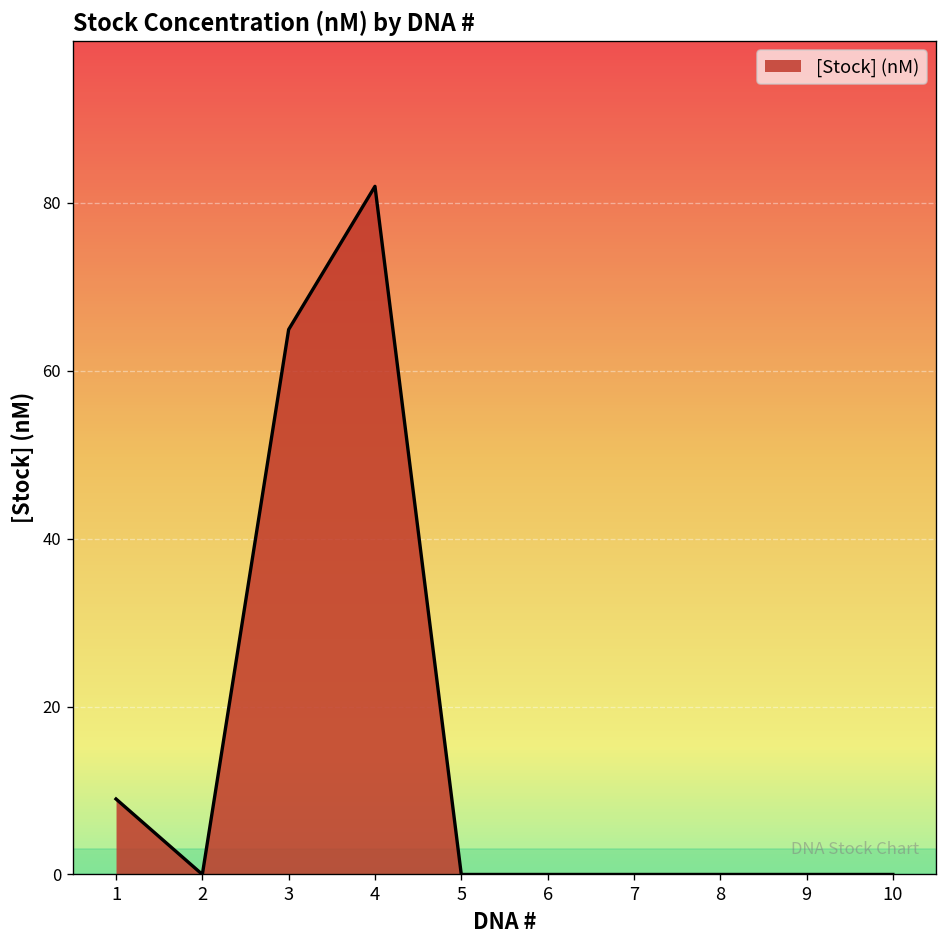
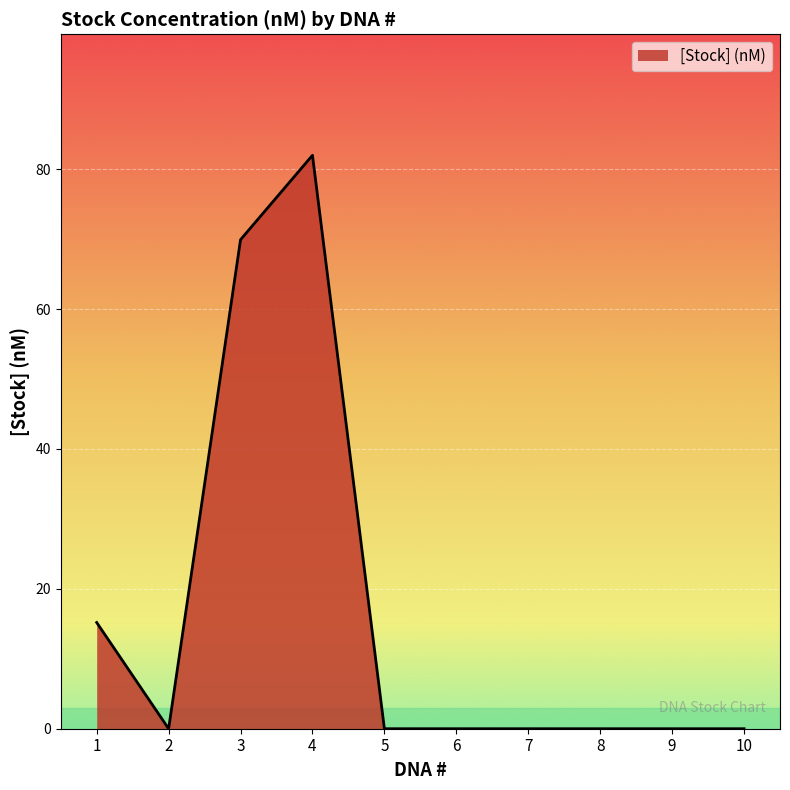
  {
-   "1": 9,
+   "1": 15,
    "2": 0,
-   "3": 65,
+   "3": 70,
    "4": 82,
    "5": 0,
    "6": 0,
    "7": 0,
    "8": 0,
    "9": 0,
    "10": 0
  }
